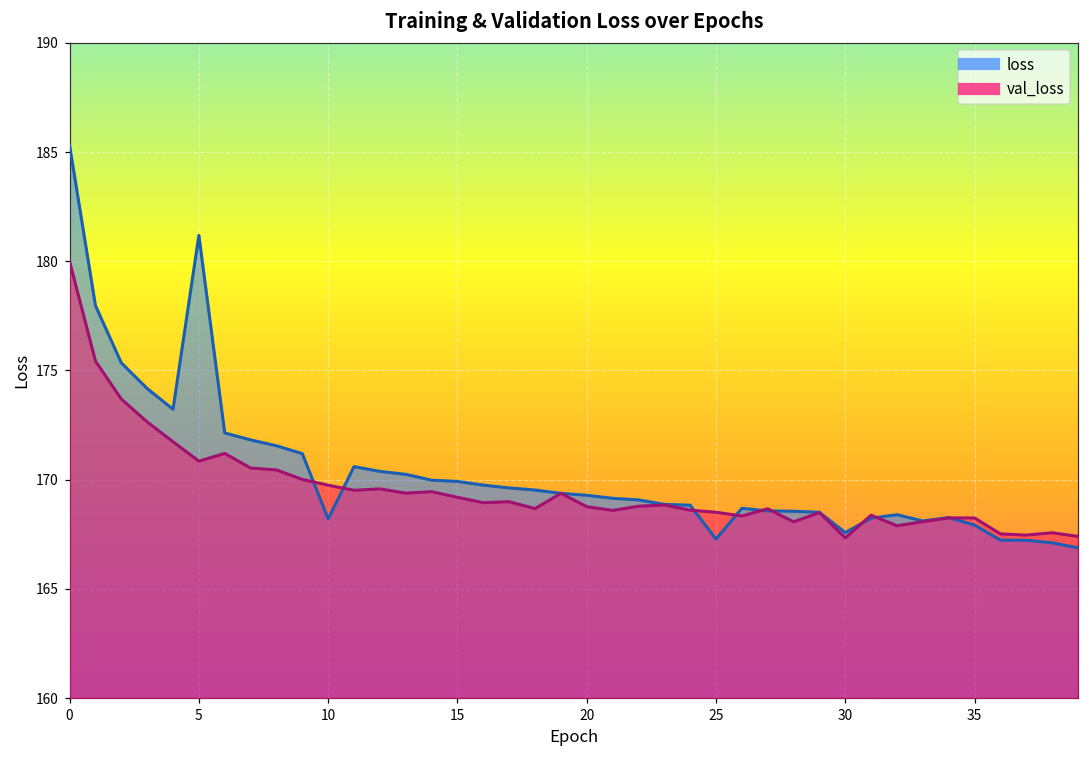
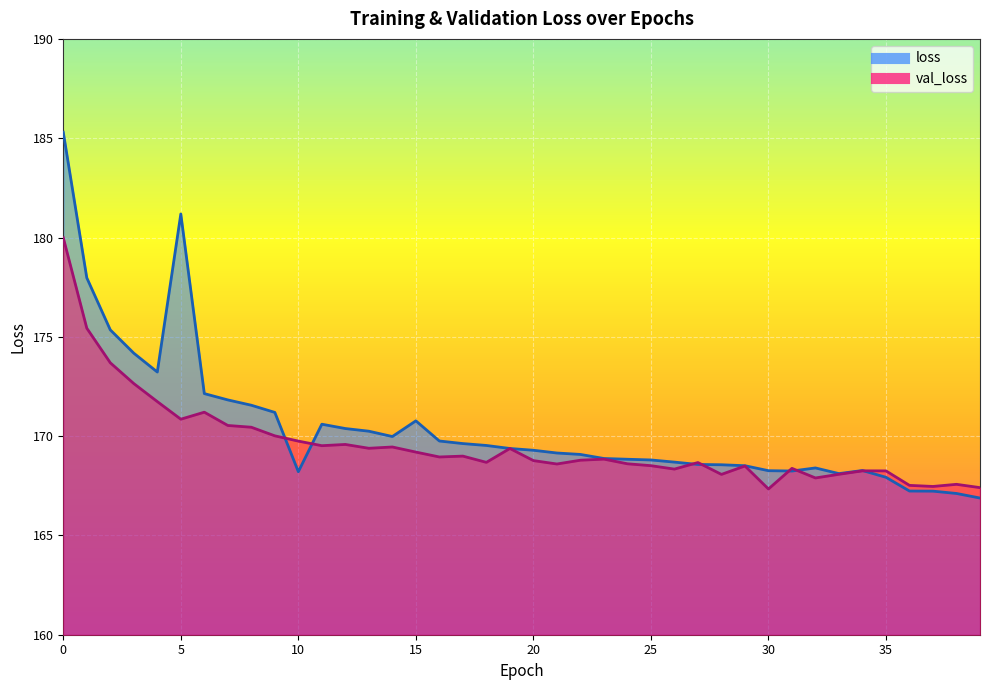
  {
    "loss": {
      "0": 185.3,
      "5": 181.2,
      "10": 168.2,
-     "15": 169.9,
+     "15": 170.8,
      "20": 169.3,
-     "25": 167.3,
-     "30": 167.6,
+     "25": 168.8,
+     "30": 168.3,
      "35": 167.9
    },
    "val_loss": {
      "0": 180.0,
      "5": 170.9,
      "10": 169.7,
      "15": 169.2,
      "20": 168.8,
      "25": 168.5,
      "30": 167.3,
      "35": 168.2
    }
  }
